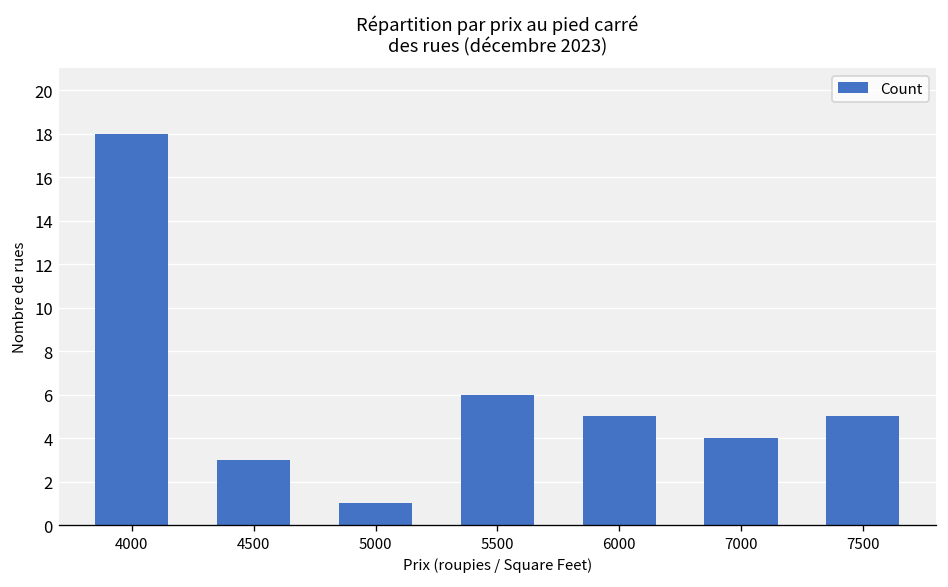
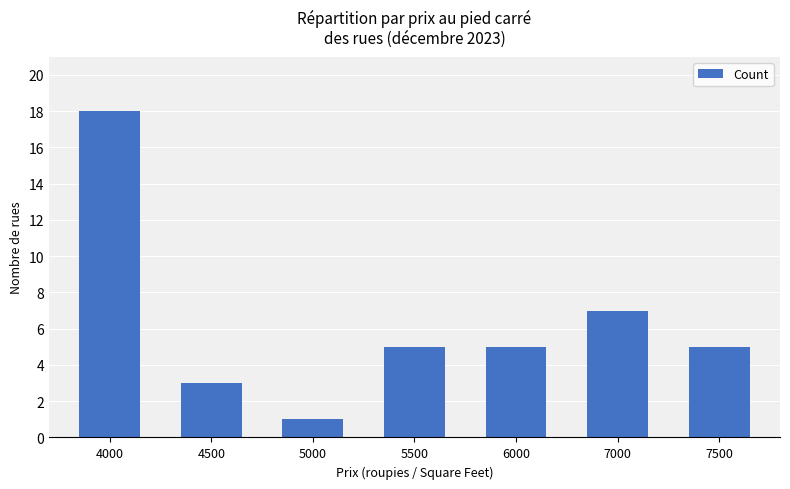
  {
    "4000": 18,
    "4500": 3,
    "5000": 1,
-   "5500": 6,
+   "5500": 5,
    "6000": 5,
-   "7000": 4,
+   "7000": 7,
    "7500": 5
  }
